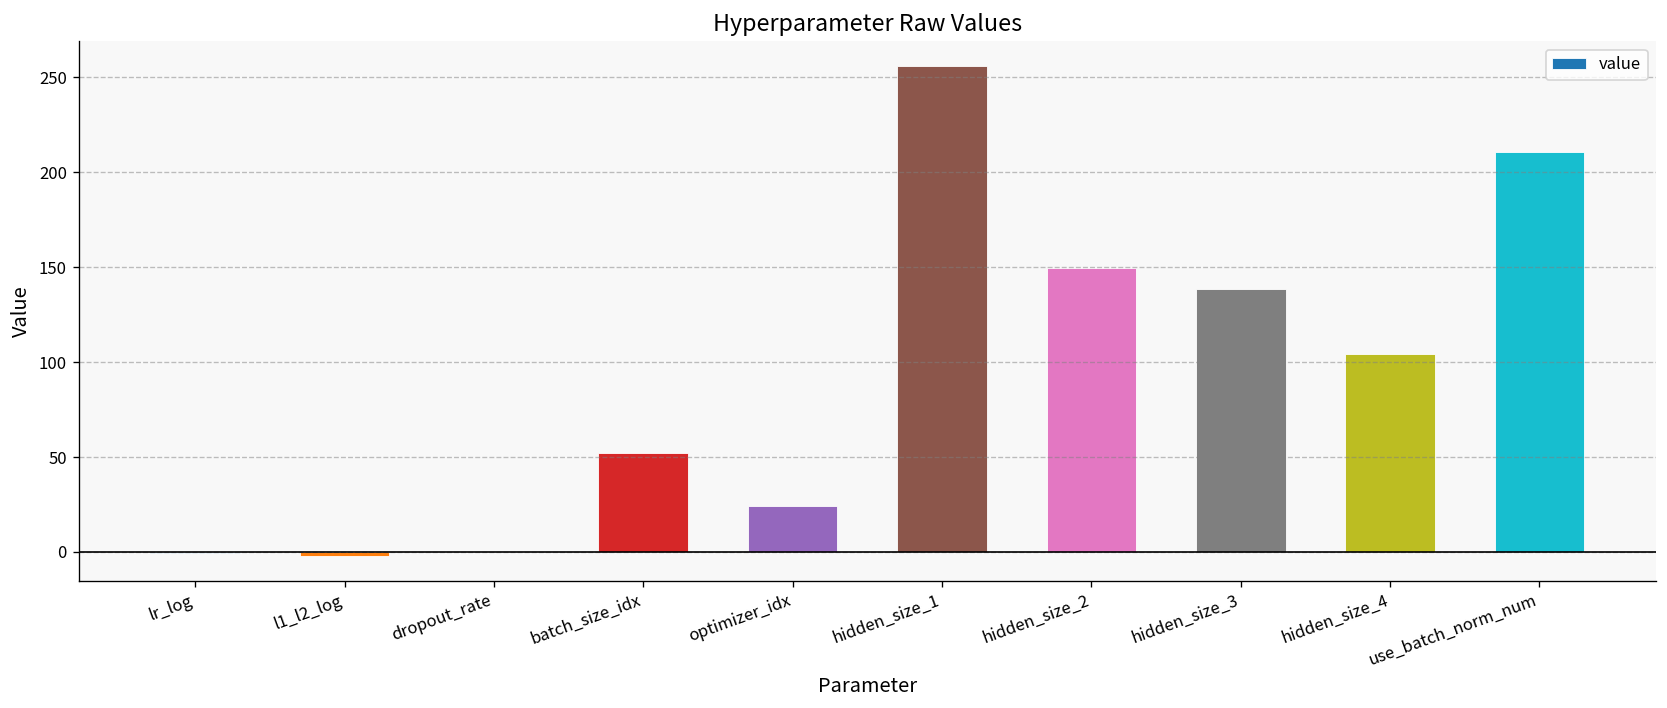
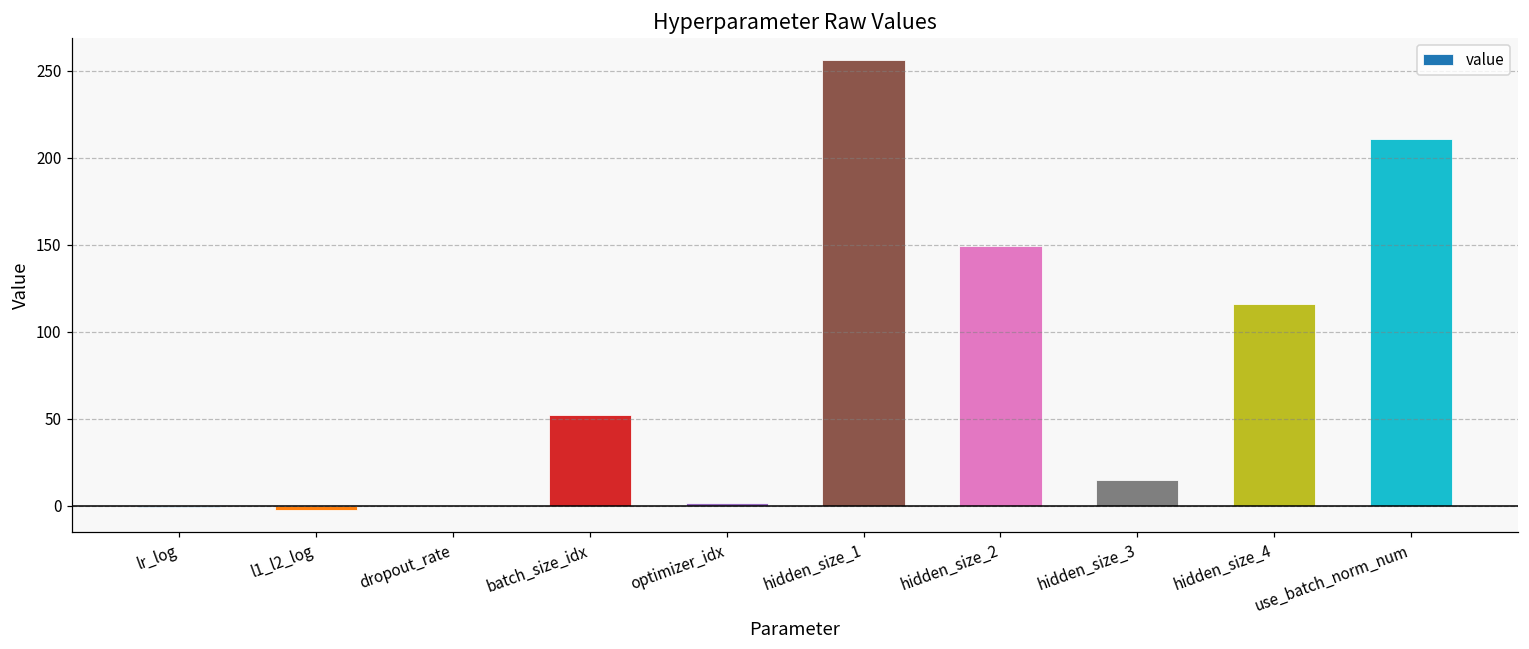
  {
    "l1_l2_log": -2,
    "batch_size_idx": 52,
-   "optimizer_idx": 24,
+   "optimizer_idx": 2,
    "hidden_size_1": 256,
    "hidden_size_2": 149,
-   "hidden_size_3": 139,
-   "hidden_size_4": 104,
+   "hidden_size_3": 15,
+   "hidden_size_4": 116,
    "use_batch_norm_num": 211
  }
